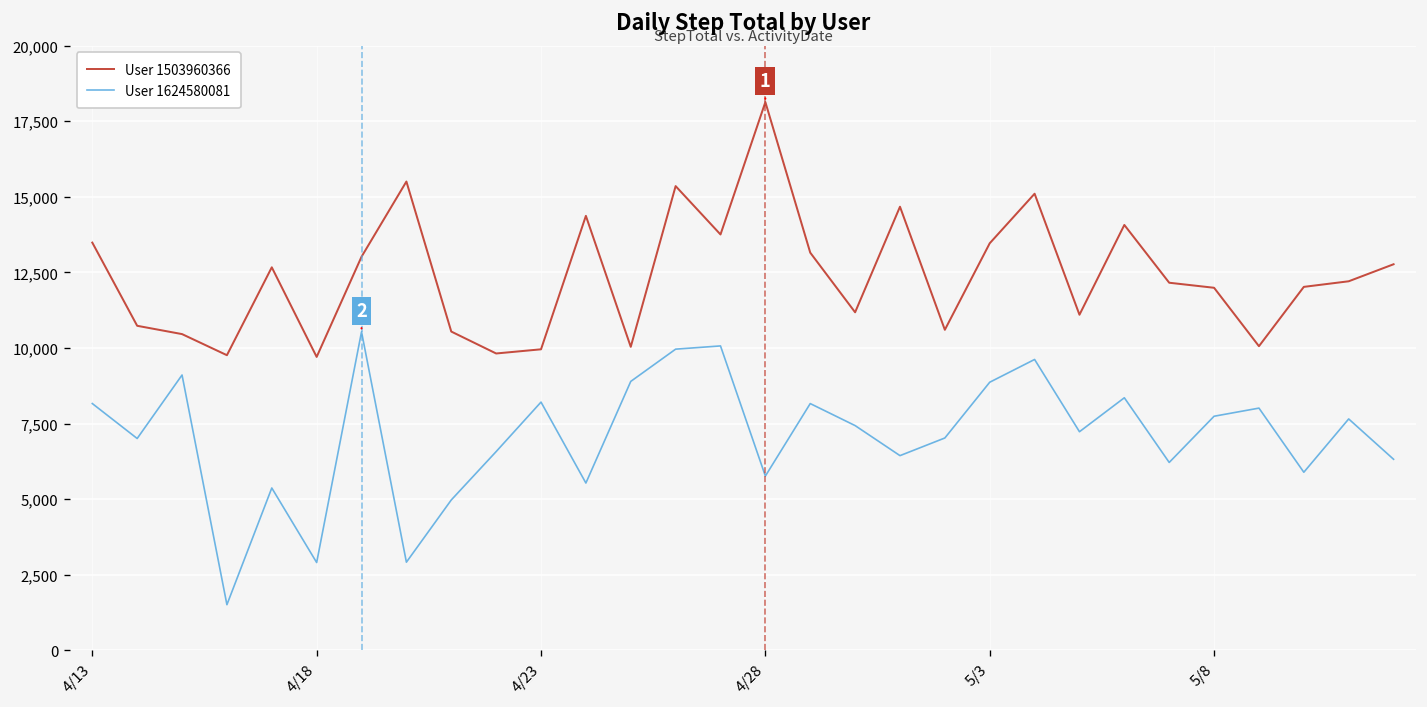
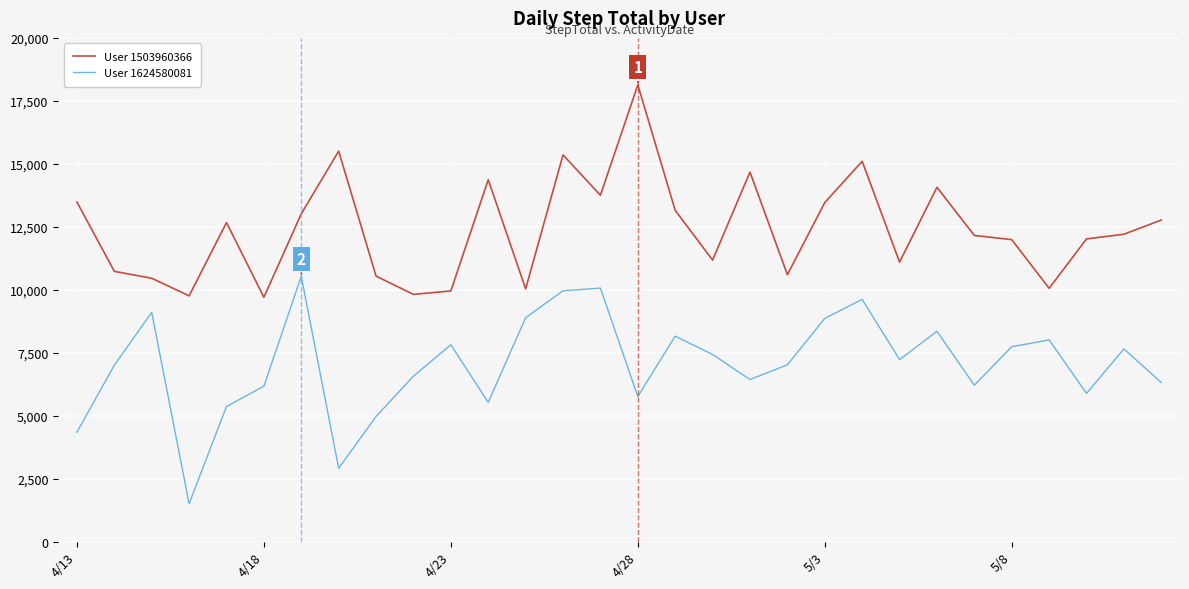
  {
    "User 1503960366": {
      "4/13": "13,500",
      "4/18": "9,700",
      "4/23": "10,000",
      "5/3": "13,500",
      "5/8": "12,000"
    },
    "User 1624580081": {
-     "4/13": "8,200",
-     "4/18": "2,900",
-     "4/23": "8,200",
+     "4/13": "4,300",
+     "4/18": "6,200",
+     "4/23": "7,800",
      "4/28": "5,800",
      "5/3": "8,900",
      "5/8": "7,700"
    }
  }
